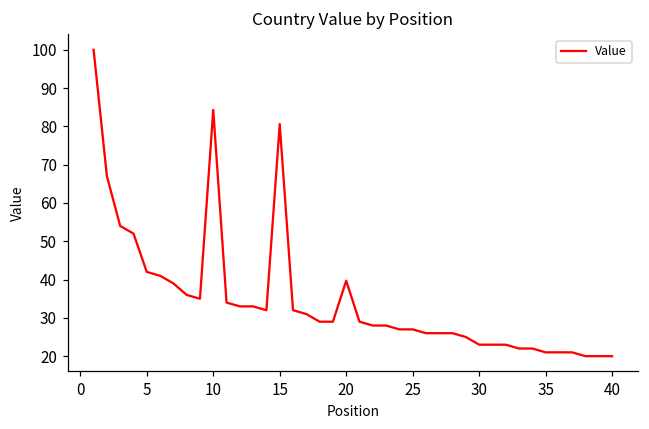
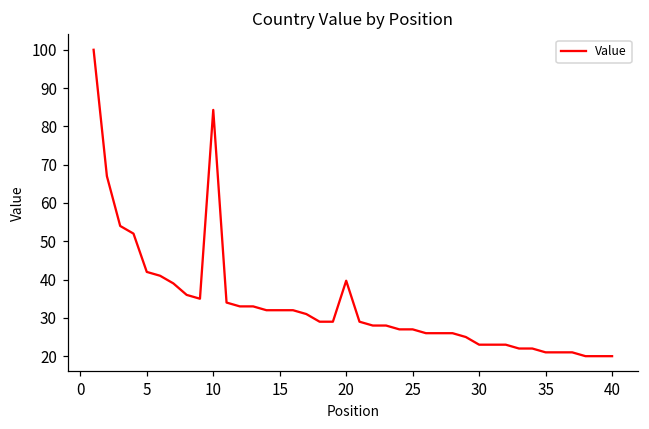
  {
    "5": 42,
    "10": 84,
-   "15": 81,
+   "15": 32,
    "20": 40,
    "25": 27,
    "30": 23,
    "35": 21,
    "40": 20
  }
